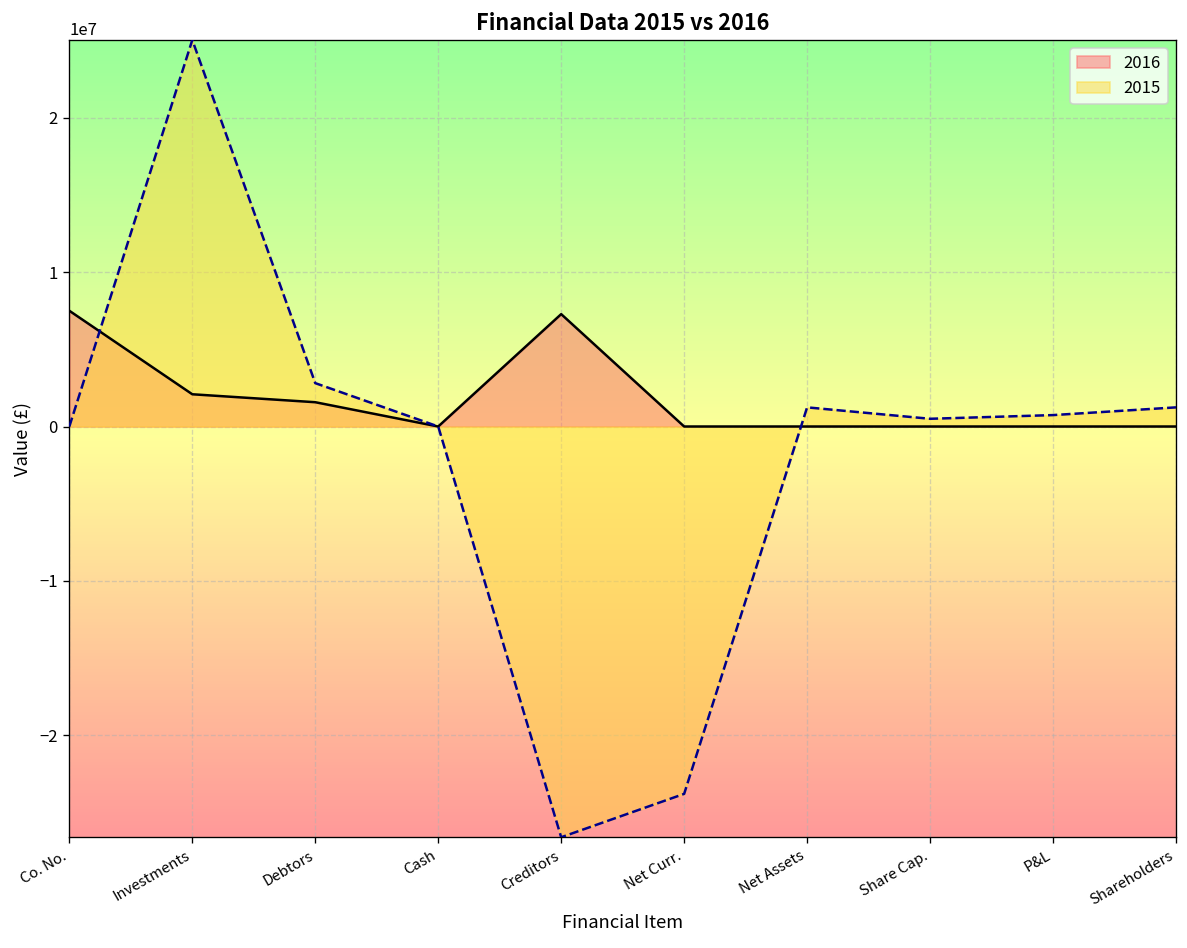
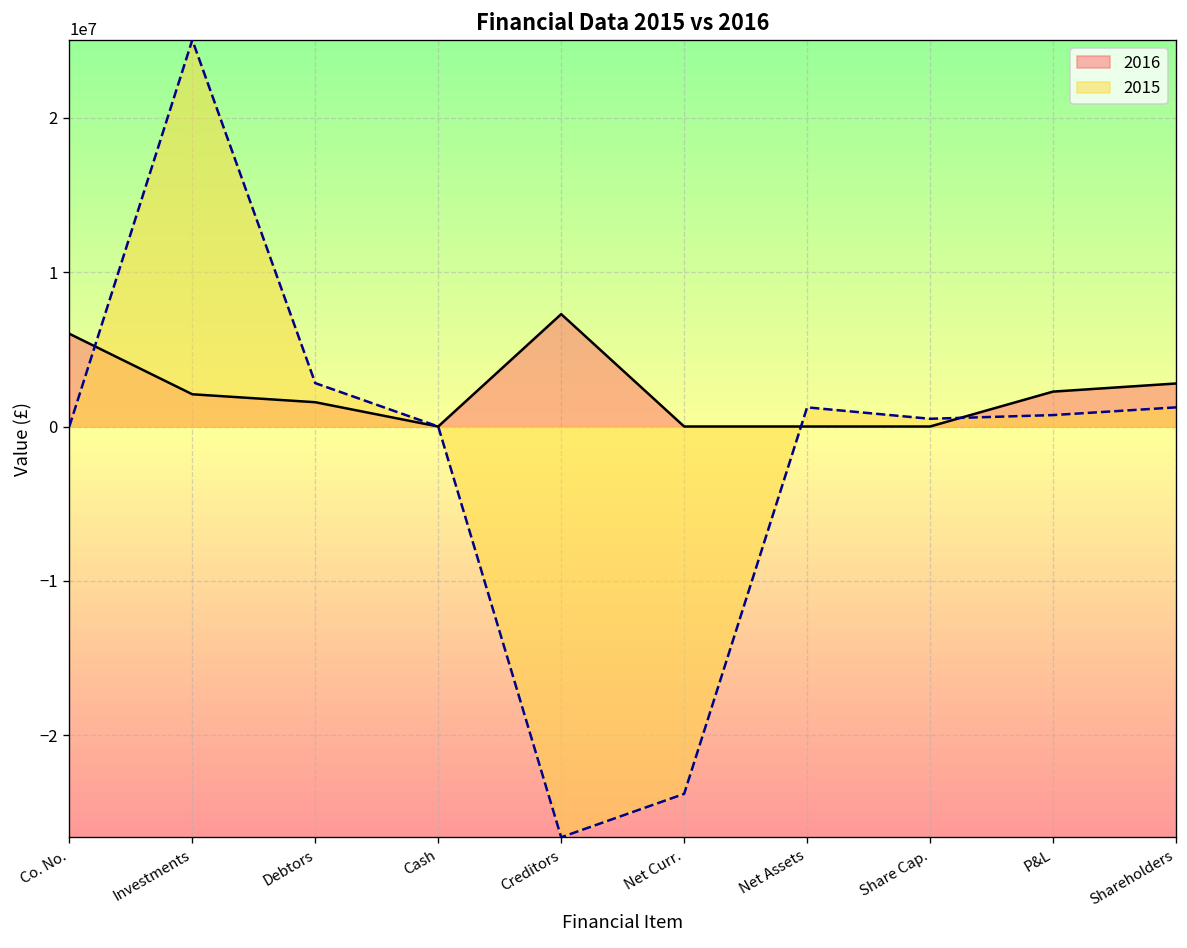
  {
    "2016": {
-     "Co. No.": 7500000,
+     "Co. No.": 6000000,
      "Investments": 2100000,
      "Debtors": 1600000,
      "Creditors": 7300000,
      "Net Assets": 0,
      "Share Cap.": 0,
-     "P&L": 0,
-     "Shareholders": 0
+     "P&L": 2300000,
+     "Shareholders": 2800000
    }
  }
